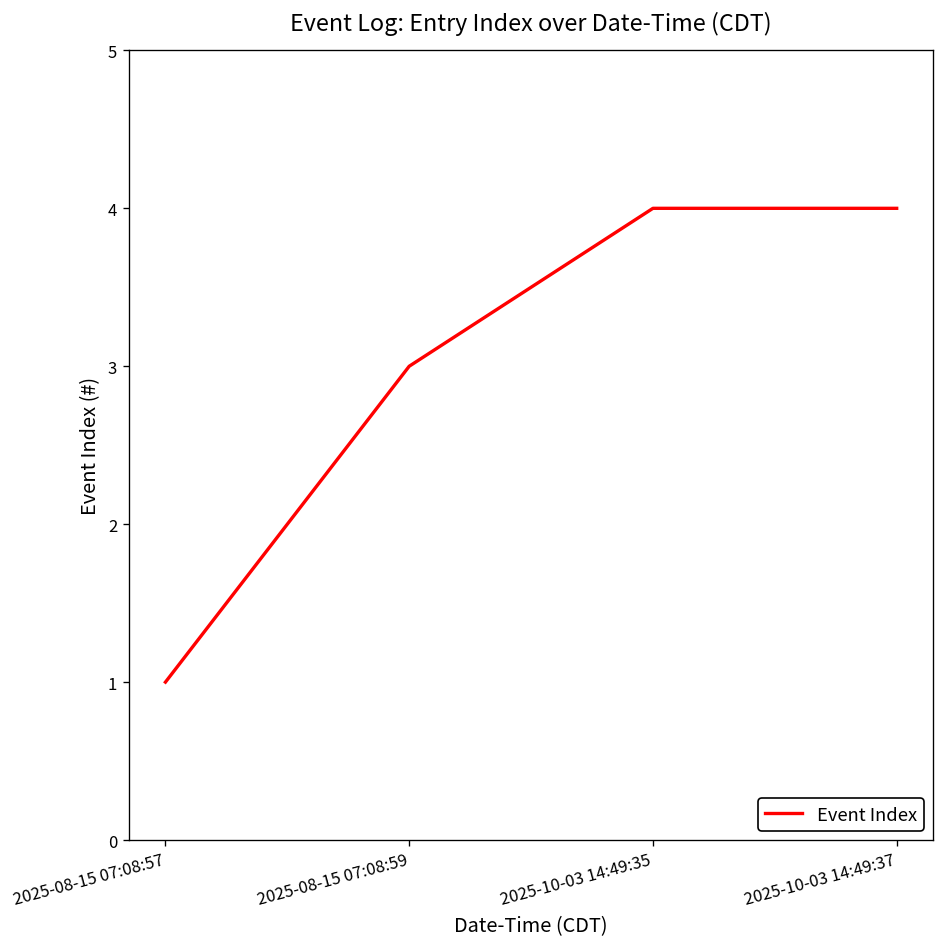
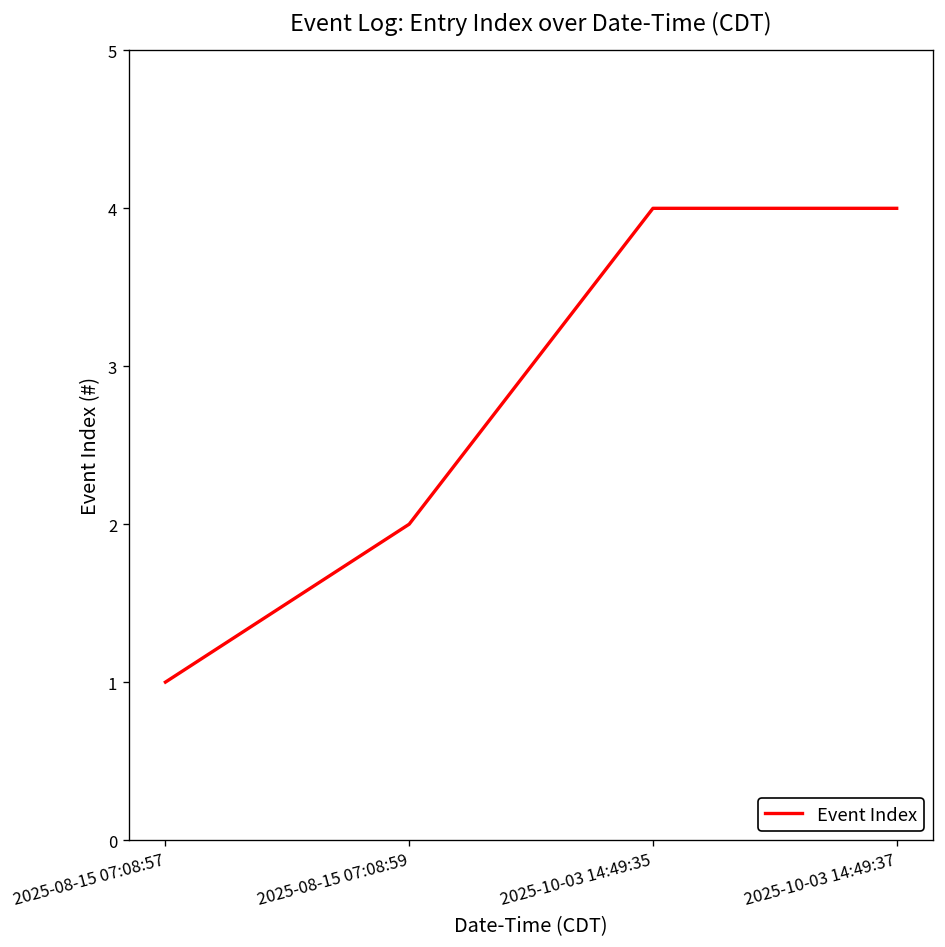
  {
    "2025-08-15 07:08:57": 1,
-   "2025-08-15 07:08:59": 3,
+   "2025-08-15 07:08:59": 2,
    "2025-10-03 14:49:35": 4,
    "2025-10-03 14:49:37": 4
  }
